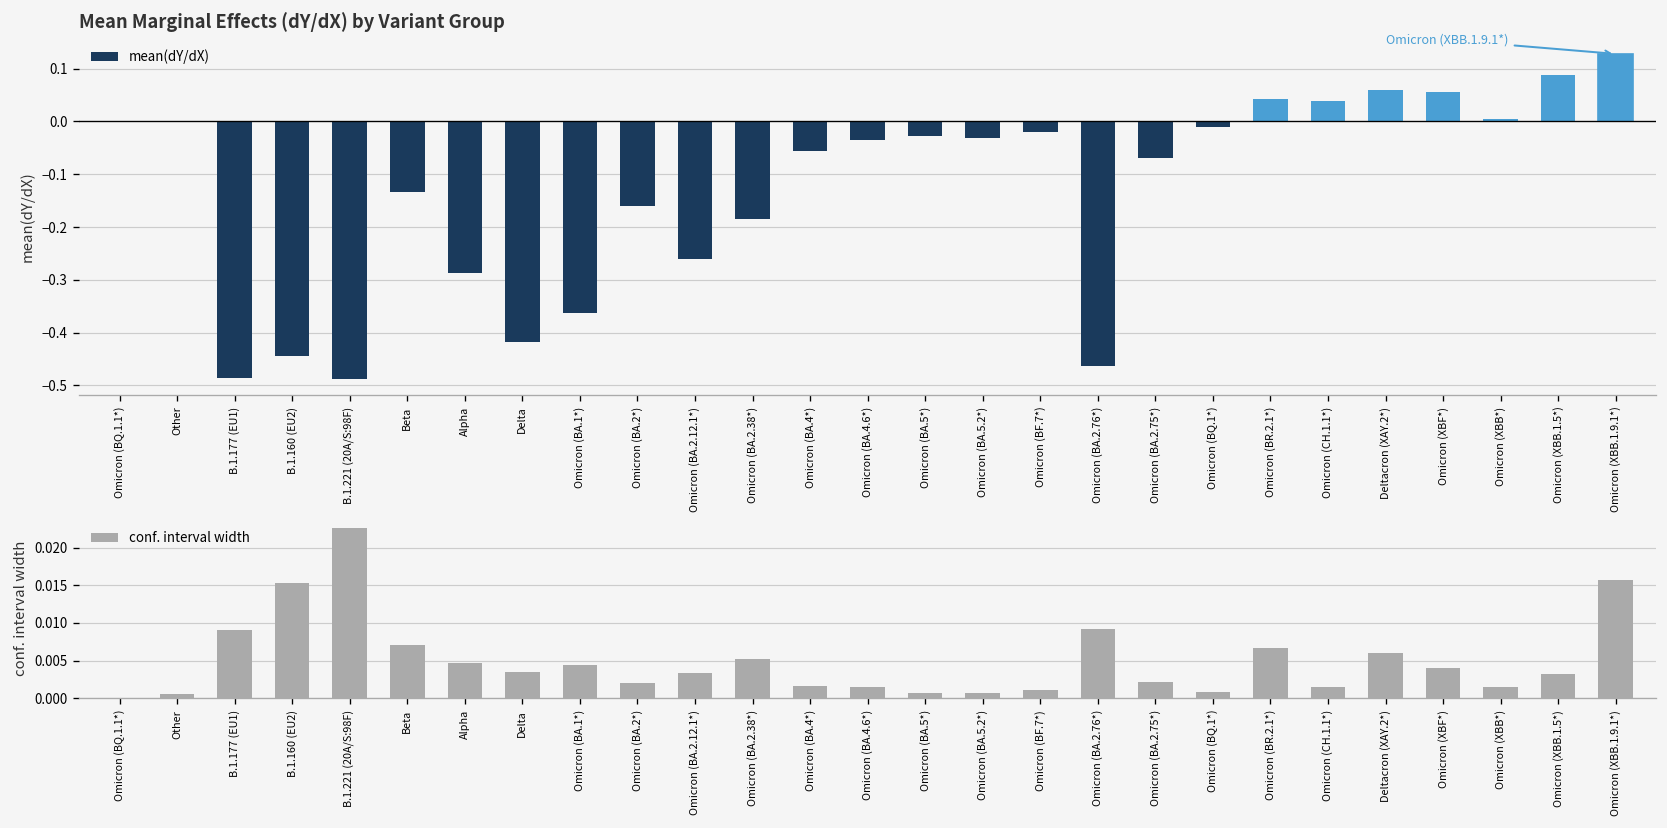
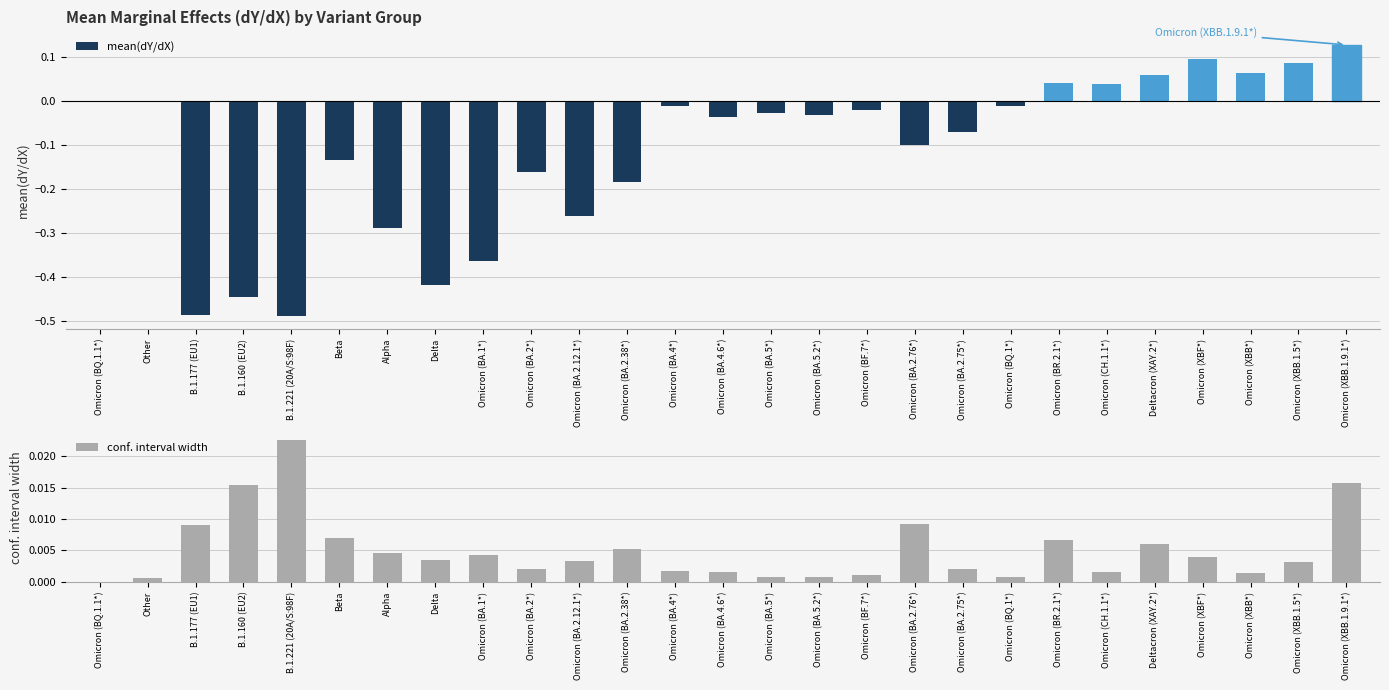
  {
    "Mean Marginal Effects (dY/dX) by Variant Group": {
      "Omicron (BQ.1.1*)": 0.00,
      "B.1.177 (EU1)": -0.49,
      "B.1.160 (EU2)": -0.44,
      "B.1.221 (20A/S:98F)": -0.49,
      "Beta": -0.13,
      "Alpha": -0.29,
      "Delta": -0.42,
      "Omicron (BA.1*)": -0.36,
      "Omicron (BA.2*)": -0.16,
      "Omicron (BA.2.12.1*)": -0.26,
      "Omicron (BA.2.38*)": -0.18,
-     "Omicron (BA.4*)": -0.06,
+     "Omicron (BA.4*)": -0.01,
      "Omicron (BA.4.6*)": -0.04,
      "Omicron (BA.5*)": -0.03,
      "Omicron (BA.5.2*)": -0.03,
      "Omicron (BF.7*)": -0.02,
-     "Omicron (BA.2.76*)": -0.46,
+     "Omicron (BA.2.76*)": -0.10,
      "Omicron (BA.2.75*)": -0.07,
      "Omicron (BQ.1*)": -0.01,
      "Omicron (BR.2.1*)": 0.04,
      "Omicron (CH.1.1*)": 0.04,
      "Deltacron (XAY.2*)": 0.06,
-     "Omicron (XBF*)": 0.05,
-     "Omicron (XBB*)": 0.00,
+     "Omicron (XBF*)": 0.10,
+     "Omicron (XBB*)": 0.06,
      "Omicron (XBB.1.5*)": 0.09
    }
  }
